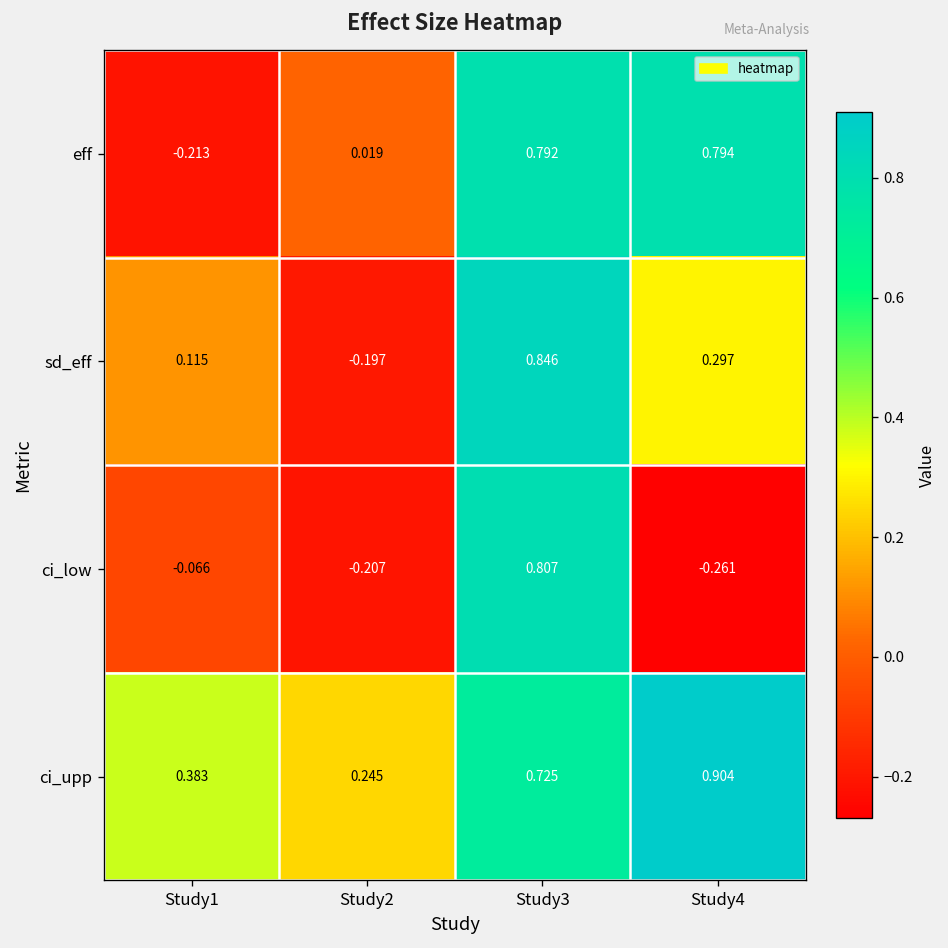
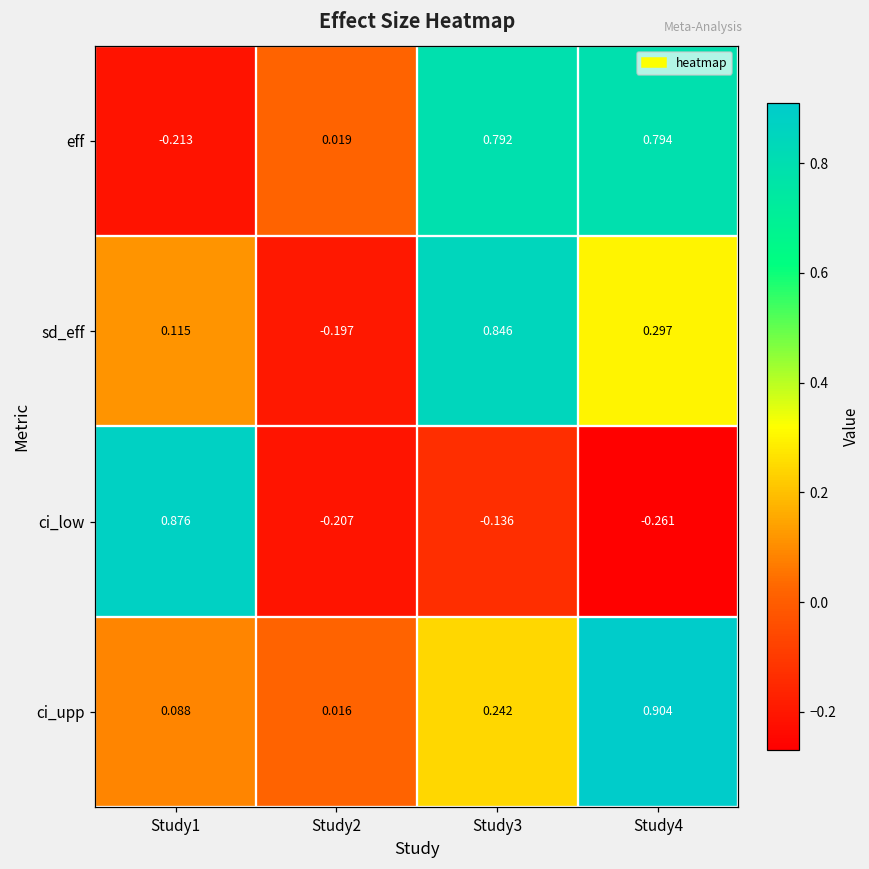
  {
    "eff": {
      "Study1": -0.213,
      "Study2": 0.019,
      "Study3": 0.792,
      "Study4": 0.794
    },
    "sd_eff": {
      "Study1": 0.115,
      "Study2": -0.197,
      "Study3": 0.846,
      "Study4": 0.297
    },
    "ci_low": {
-     "Study1": -0.066,
+     "Study1": 0.876,
      "Study2": -0.207,
-     "Study3": 0.807,
+     "Study3": -0.136,
      "Study4": -0.261
    },
    "ci_upp": {
-     "Study1": 0.383,
-     "Study2": 0.245,
-     "Study3": 0.725,
+     "Study1": 0.088,
+     "Study2": 0.016,
+     "Study3": 0.242,
      "Study4": 0.904
    }
  }
